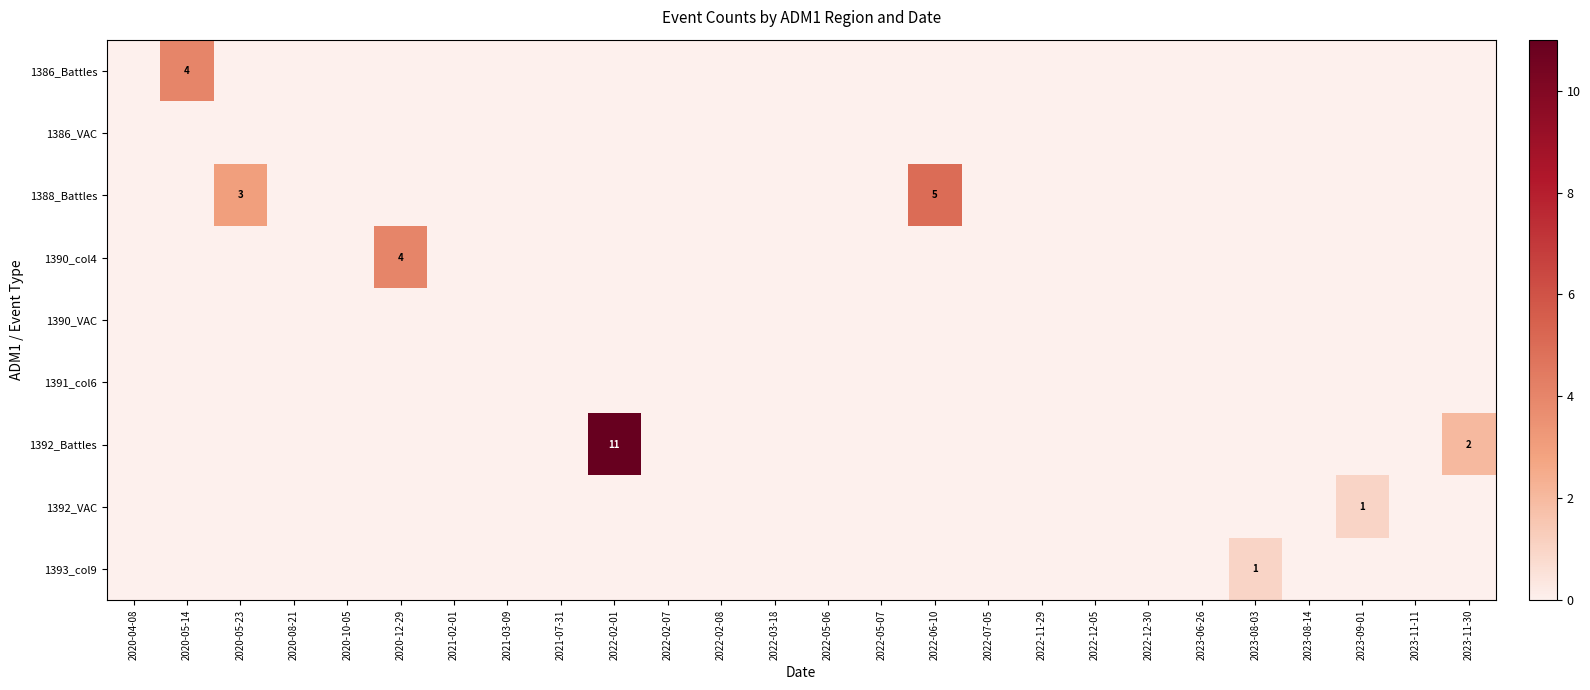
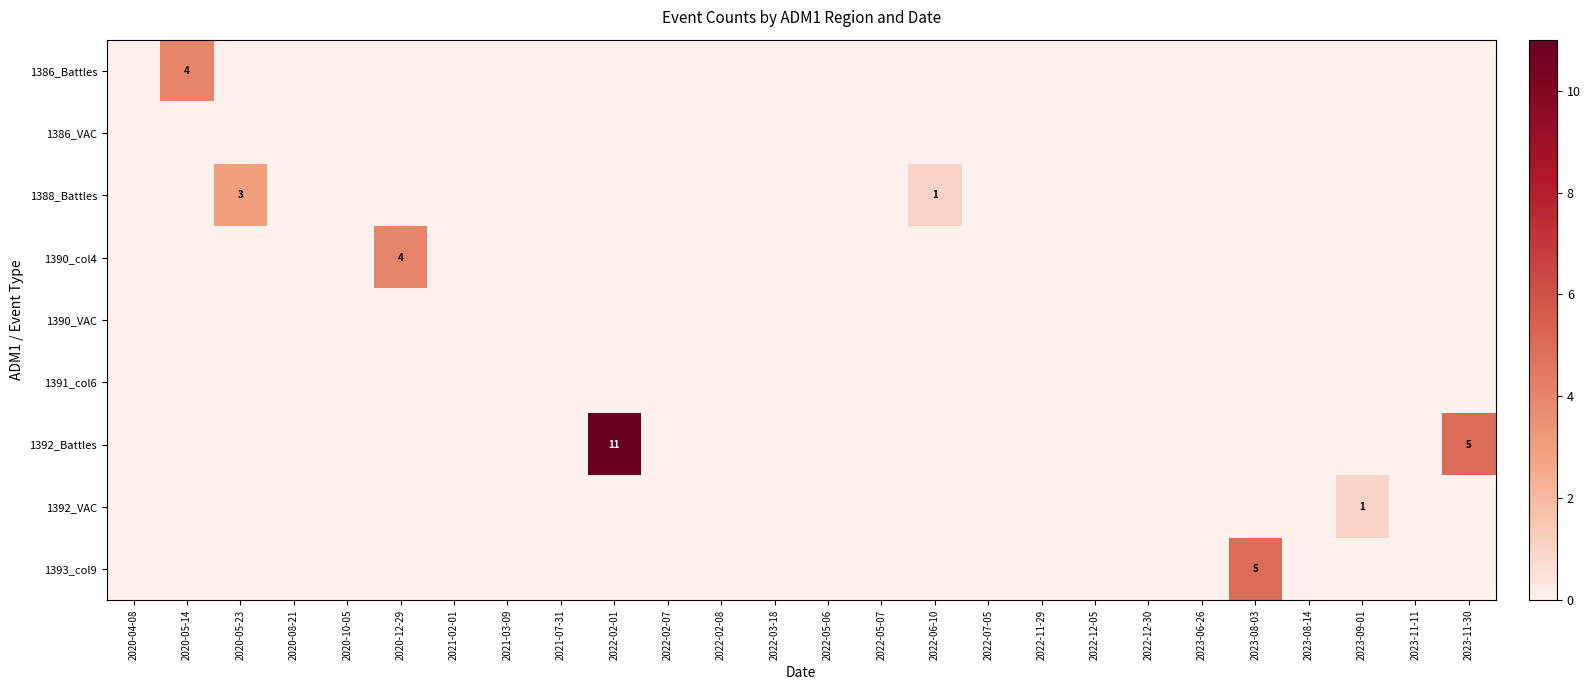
  {
    "1386_Battles": {
      "2020-05-14": 4
    },
    "1388_Battles": {
      "2020-05-23": 3,
-     "2022-06-10": 5
+     "2022-06-10": 1
    },
    "1390_col4": {
      "2020-12-29": 4
    },
    "1392_Battles": {
      "2022-02-01": 11,
-     "2023-11-30": 2
+     "2023-11-30": 5
    },
    "1392_VAC": {
      "2023-09-01": 1
    },
    "1393_col9": {
-     "2023-08-03": 1
+     "2023-08-03": 5
    }
  }
